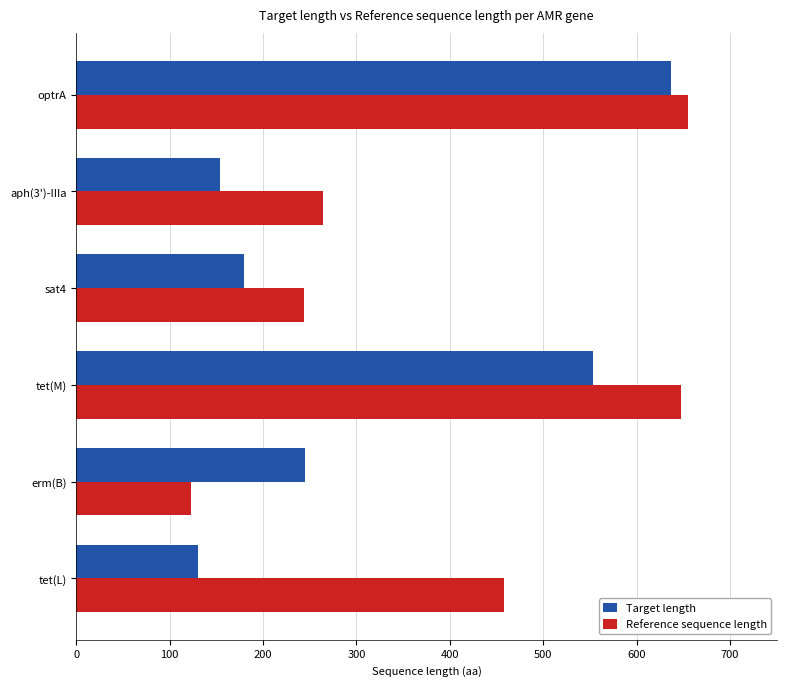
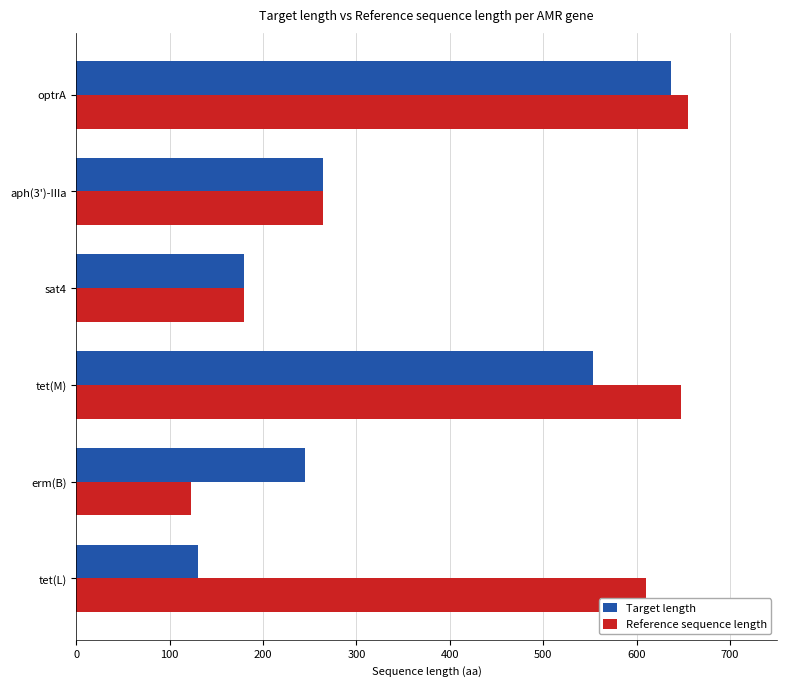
  {
    "Target length": {
      "optrA": 640,
-     "aph(3')-IIIa": 150,
+     "aph(3')-IIIa": 260,
      "sat4": 180,
      "tet(M)": 550,
      "erm(B)": 250,
      "tet(L)": 130
    },
    "Reference sequence length": {
      "optrA": 660,
      "aph(3')-IIIa": 260,
-     "sat4": 240,
+     "sat4": 180,
      "tet(M)": 650,
      "erm(B)": 120,
-     "tet(L)": 460
+     "tet(L)": 610
    }
  }
